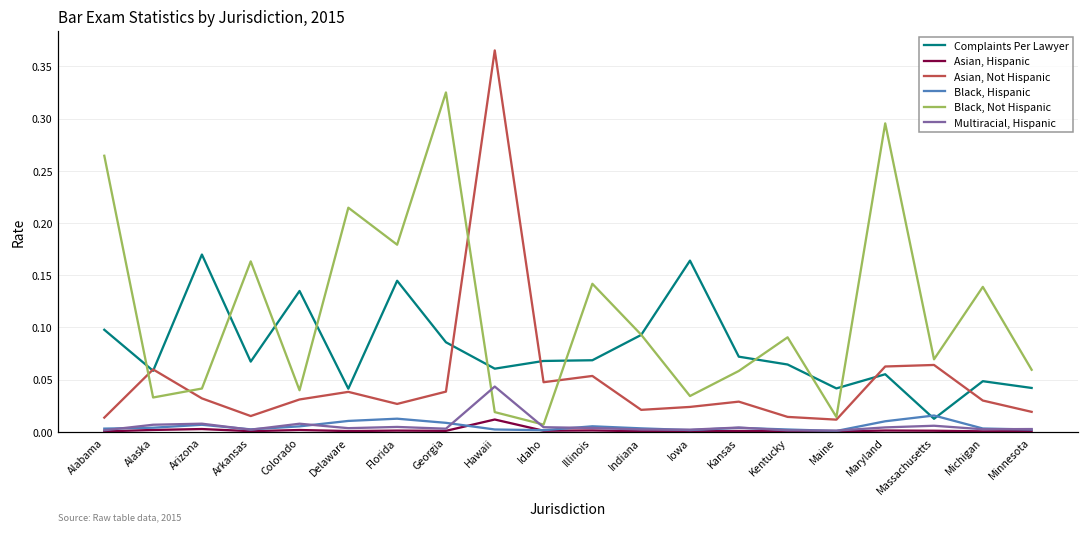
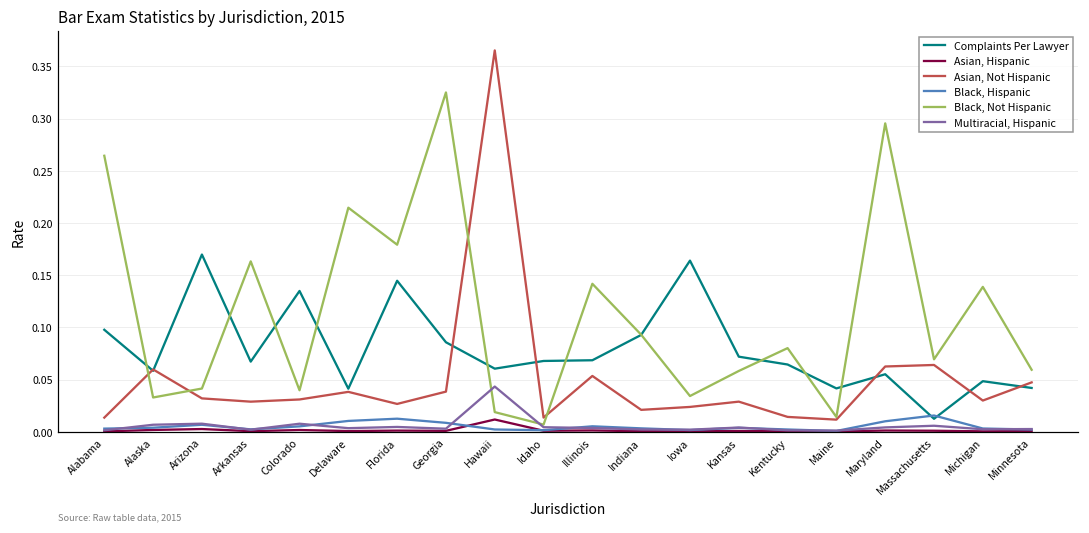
  {
    "Complaints Per Lawyer": {
      "Alabama": 0.10,
      "Arizona": 0.17,
      "Arkansas": 0.07,
      "Colorado": 0.13,
      "Delaware": 0.04,
      "Florida": 0.14,
      "Georgia": 0.09,
      "Hawaii": 0.06,
      "Idaho": 0.07,
      "Illinois": 0.07,
      "Iowa": 0.16,
      "Kansas": 0.07,
      "Kentucky": 0.06,
      "Maine": 0.04,
      "Maryland": 0.06,
      "Massachusetts": 0.01,
      "Michigan": 0.05,
      "Minnesota": 0.04
    },
    "Asian, Hispanic": {
      "Arizona": 0.00,
      "Colorado": 0.00,
      "Delaware": 0.00,
      "Florida": 0.00,
      "Hawaii": 0.01,
      "Kansas": 0.00,
      "Maryland": 0.00,
      "Massachusetts": 0.00
    },
    "Asian, Not Hispanic": {
      "Alabama": 0.01,
      "Arizona": 0.03,
-     "Arkansas": 0.02,
+     "Arkansas": 0.03,
      "Colorado": 0.03,
      "Delaware": 0.04,
      "Florida": 0.03,
      "Georgia": 0.04,
      "Hawaii": 0.37,
-     "Idaho": 0.05,
+     "Idaho": 0.01,
      "Illinois": 0.05,
      "Indiana": 0.02,
      "Iowa": 0.02,
      "Kansas": 0.03,
      "Kentucky": 0.01,
      "Maryland": 0.06,
      "Massachusetts": 0.06,
      "Michigan": 0.03,
-     "Minnesota": 0.02
+     "Minnesota": 0.05
    },
    "Black, Hispanic": {
      "Delaware": 0.01,
      "Florida": 0.01,
      "Georgia": 0.01,
      "Hawaii": 0.00,
      "Maryland": 0.01,
      "Massachusetts": 0.02
    },
    "Black, Not Hispanic": {
      "Alabama": 0.26,
      "Alaska": 0.03,
      "Arizona": 0.04,
      "Arkansas": 0.16,
      "Colorado": 0.04,
      "Delaware": 0.21,
      "Florida": 0.18,
      "Georgia": 0.33,
      "Hawaii": 0.02,
      "Illinois": 0.14,
      "Iowa": 0.03,
      "Kansas": 0.06,
-     "Kentucky": 0.09,
+     "Kentucky": 0.08,
      "Maryland": 0.30,
      "Massachusetts": 0.07,
      "Michigan": 0.14,
      "Minnesota": 0.06
    },
    "Multiracial, Hispanic": {
      "Alaska": 0.01,
      "Delaware": 0.00,
      "Florida": 0.00,
      "Hawaii": 0.04,
      "Maryland": 0.00,
      "Massachusetts": 0.01
    }
  }
